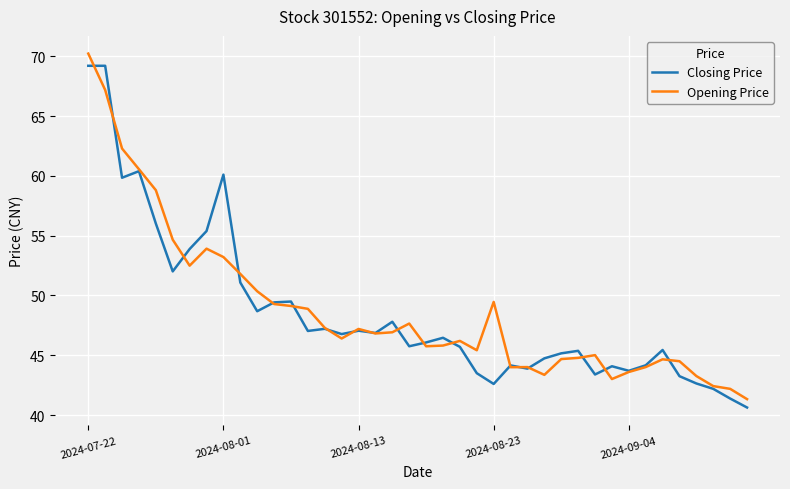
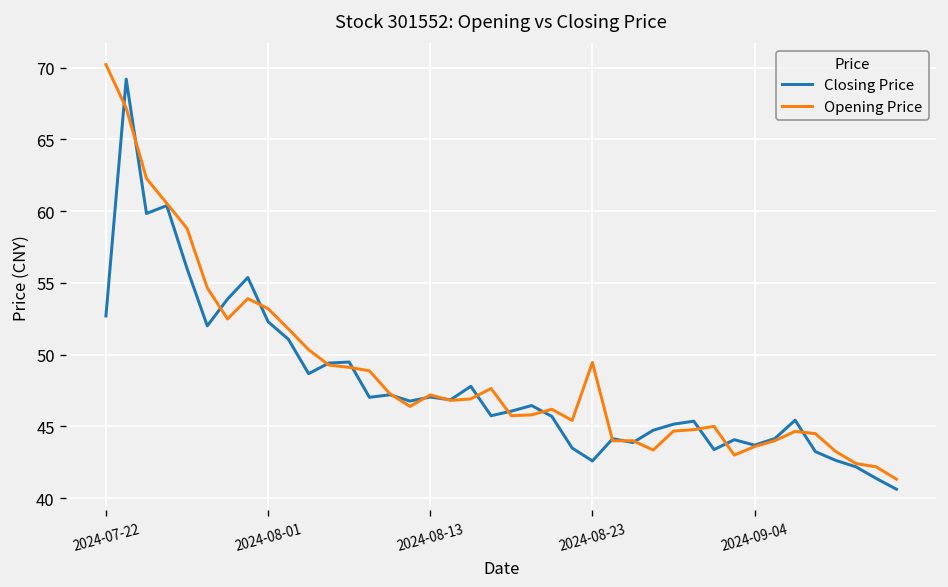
  {
    "Closing Price": {
-     "2024-07-22": 69.2,
-     "2024-08-01": 60.1,
+     "2024-07-22": 52.7,
+     "2024-08-01": 52.3,
      "2024-08-23": 42.6
    },
    "Opening Price": {
      "2024-07-22": 70.2,
      "2024-08-01": 53.2,
      "2024-08-23": 49.5
    }
  }
